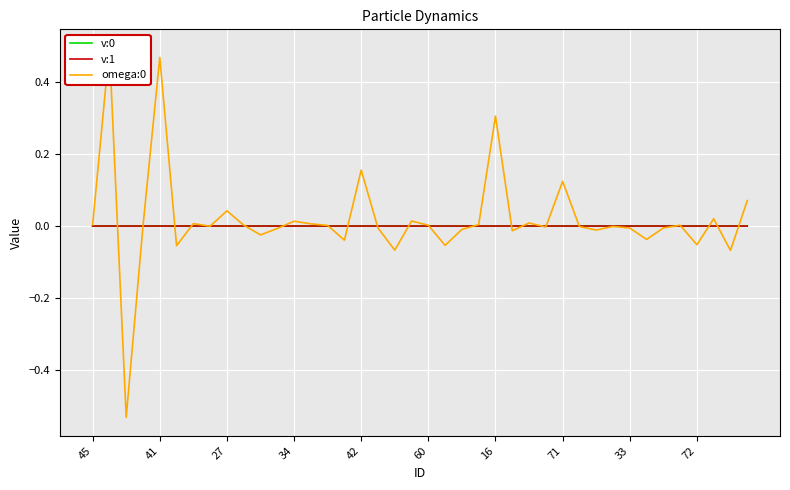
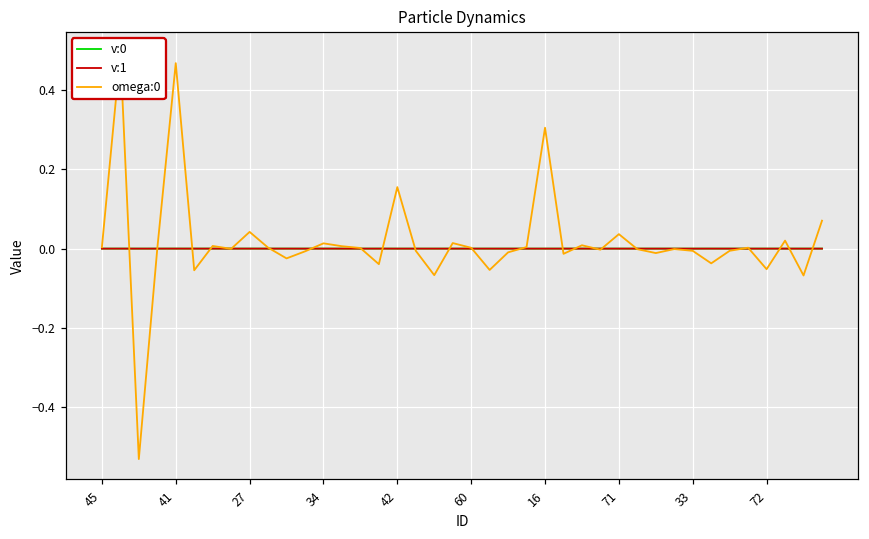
  {
    "v:1": {
      "41": 0.00,
      "42": 0.00,
      "16": 0.00,
      "71": 0.00,
      "72": 0.00
    },
    "omega:0": {
      "41": 0.47,
      "42": 0.16,
      "16": 0.31,
-     "71": 0.12,
+     "71": 0.04,
      "72": -0.05
    }
  }
